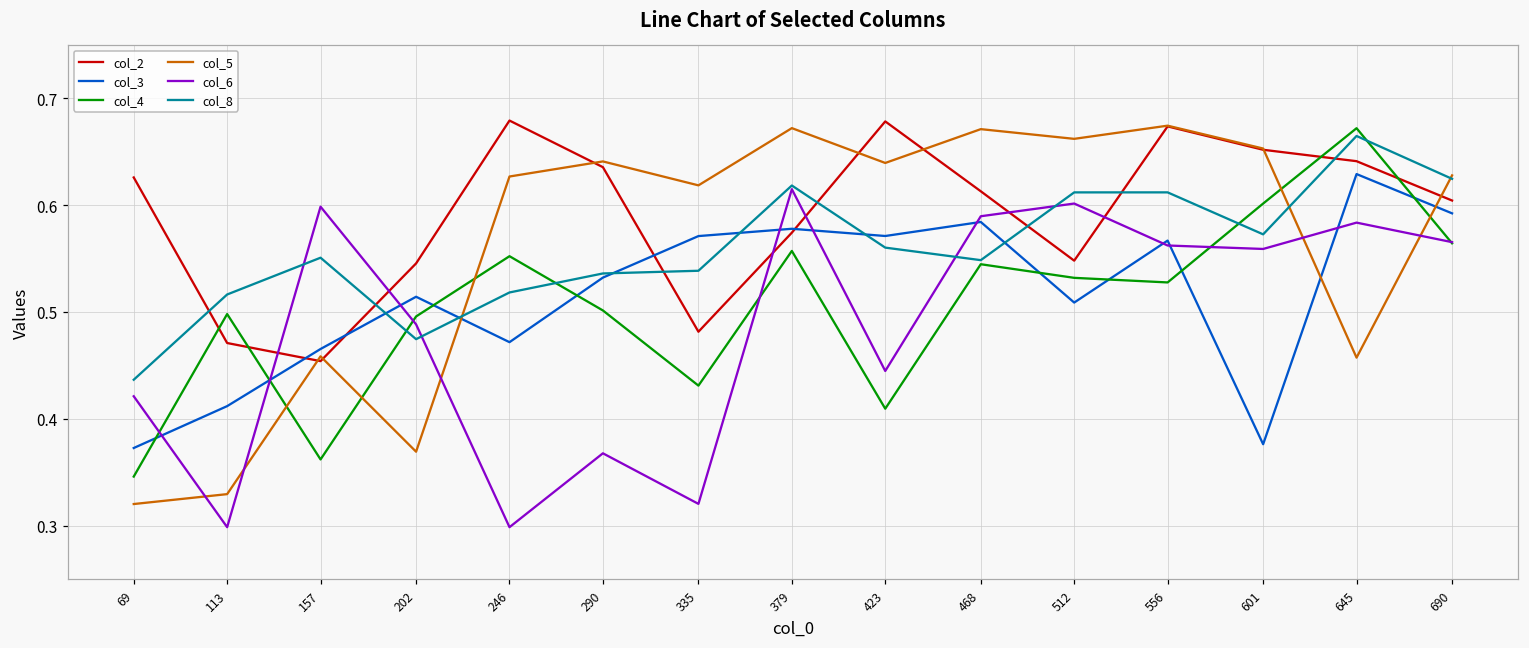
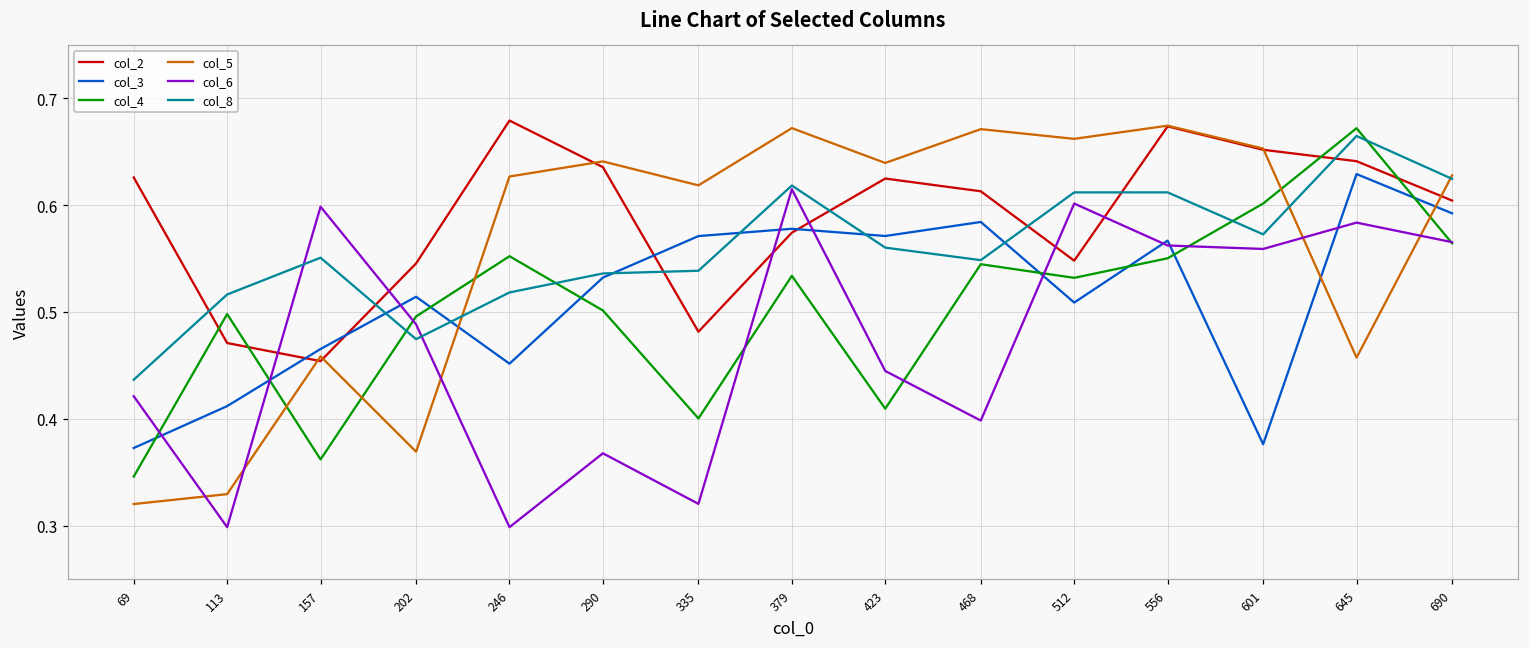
  {
    "col_2": {
      "69": 0.63,
      "113": 0.47,
      "157": 0.45,
      "202": 0.55,
      "246": 0.68,
      "290": 0.64,
      "335": 0.48,
      "379": 0.57,
-     "423": 0.68,
+     "423": 0.62,
      "468": 0.61,
      "512": 0.55,
      "645": 0.64,
      "690": 0.60
    },
    "col_3": {
      "69": 0.37,
      "113": 0.41,
      "157": 0.47,
      "202": 0.51,
-     "246": 0.47,
+     "246": 0.45,
      "290": 0.53,
      "335": 0.57,
      "379": 0.58,
      "423": 0.57,
      "468": 0.58,
      "512": 0.51,
      "556": 0.57,
      "601": 0.38,
      "645": 0.63,
      "690": 0.59
    },
    "col_4": {
      "69": 0.35,
      "113": 0.50,
      "157": 0.36,
      "202": 0.50,
      "246": 0.55,
      "290": 0.50,
-     "335": 0.43,
-     "379": 0.56,
+     "335": 0.40,
+     "379": 0.53,
      "423": 0.41,
      "468": 0.54,
      "512": 0.53,
-     "556": 0.53,
+     "556": 0.55,
      "601": 0.60,
      "645": 0.67
    },
    "col_5": {
      "69": 0.32,
      "113": 0.33,
      "157": 0.46,
      "202": 0.37,
      "246": 0.63,
      "290": 0.64,
      "335": 0.62,
      "379": 0.67,
      "423": 0.64,
      "468": 0.67,
      "512": 0.66,
      "645": 0.46,
      "690": 0.63
    },
    "col_6": {
      "69": 0.42,
      "113": 0.30,
      "157": 0.60,
      "202": 0.49,
      "246": 0.30,
      "290": 0.37,
      "335": 0.32,
      "379": 0.61,
      "423": 0.44,
-     "468": 0.59,
+     "468": 0.40,
      "512": 0.60,
      "556": 0.56,
      "601": 0.56,
      "645": 0.58
    },
    "col_8": {
      "69": 0.44,
      "113": 0.52,
      "157": 0.55,
      "202": 0.47,
      "246": 0.52,
      "290": 0.54,
      "335": 0.54,
      "379": 0.62,
      "423": 0.56,
      "468": 0.55,
      "512": 0.61,
      "556": 0.61,
      "601": 0.57,
      "645": 0.66,
      "690": 0.62
    }
  }
